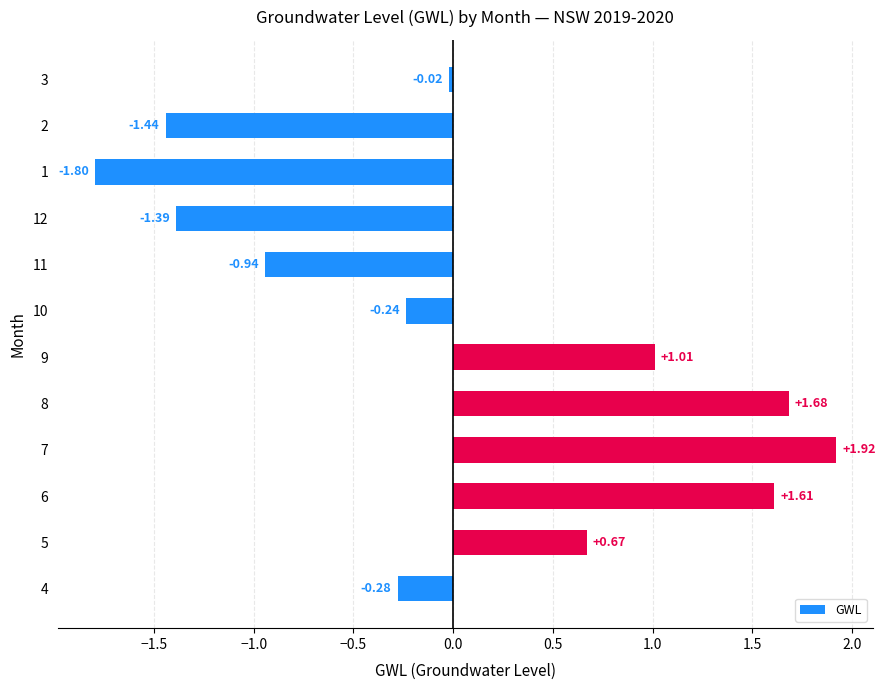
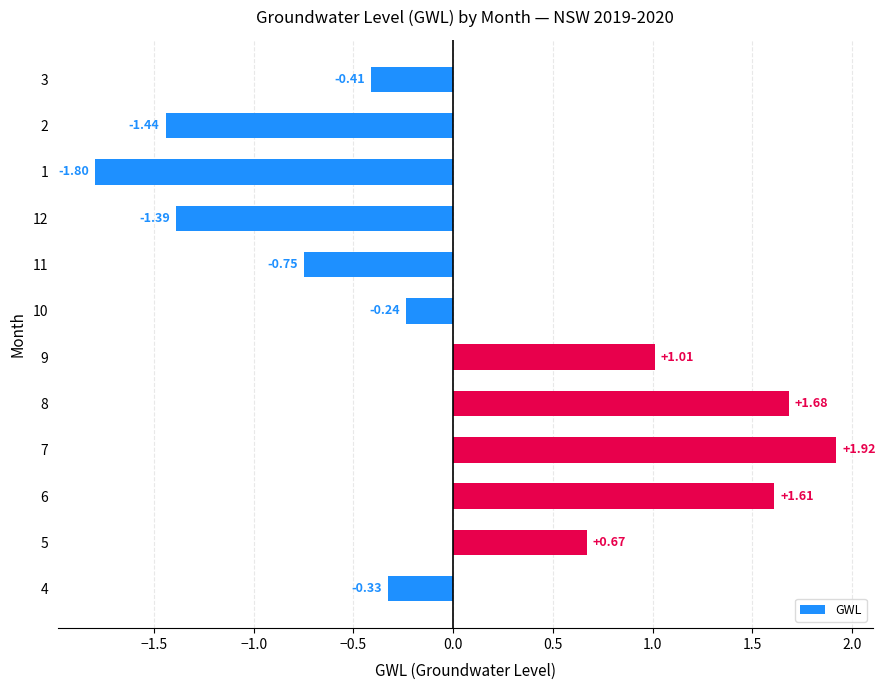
  {
-   "3": "-0.02",
+   "3": "-0.41",
    "2": "-1.44",
    "1": "-1.80",
    "12": "-1.39",
-   "11": "-0.94",
+   "11": "-0.75",
    "10": "-0.24",
    "9": "+1.01",
    "8": "+1.68",
    "7": "+1.92",
    "6": "+1.61",
    "5": "+0.67",
-   "4": "-0.28"
+   "4": "-0.33"
  }
